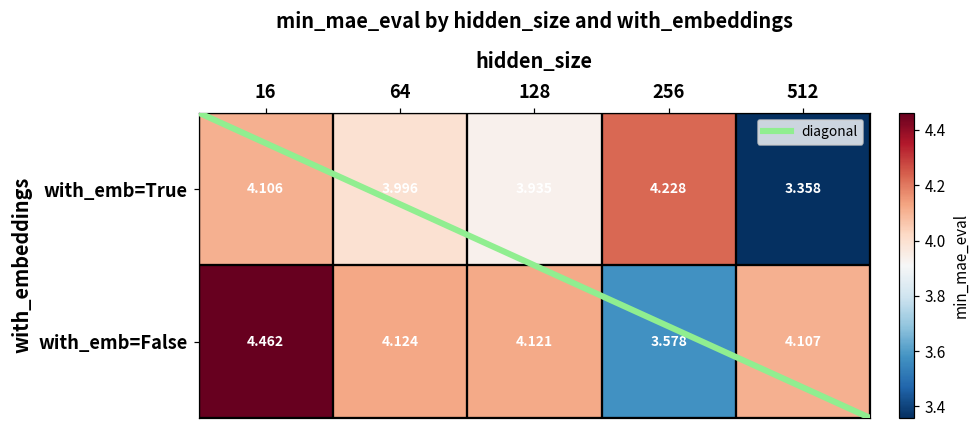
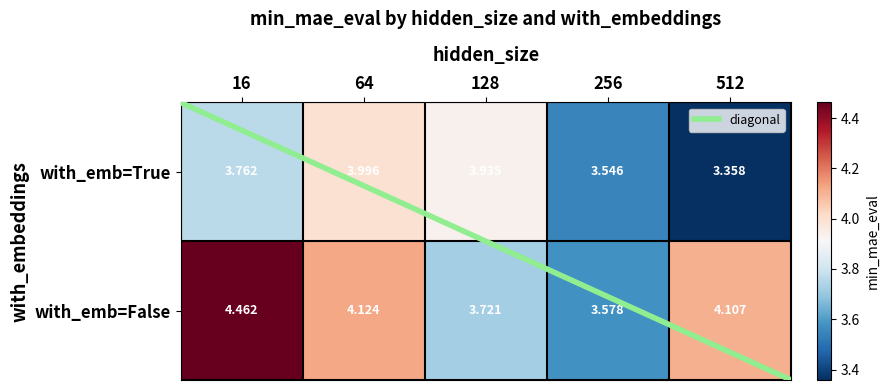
  {
    "with_emb=True": {
-     "16": 4.106,
-     "256": 4.228,
+     "16": 3.762,
+     "256": 3.546,
      "512": 3.358
    },
    "with_emb=False": {
      "16": 4.462,
      "64": 4.124,
-     "128": 4.121,
+     "128": 3.721,
      "512": 4.107
    }
  }
